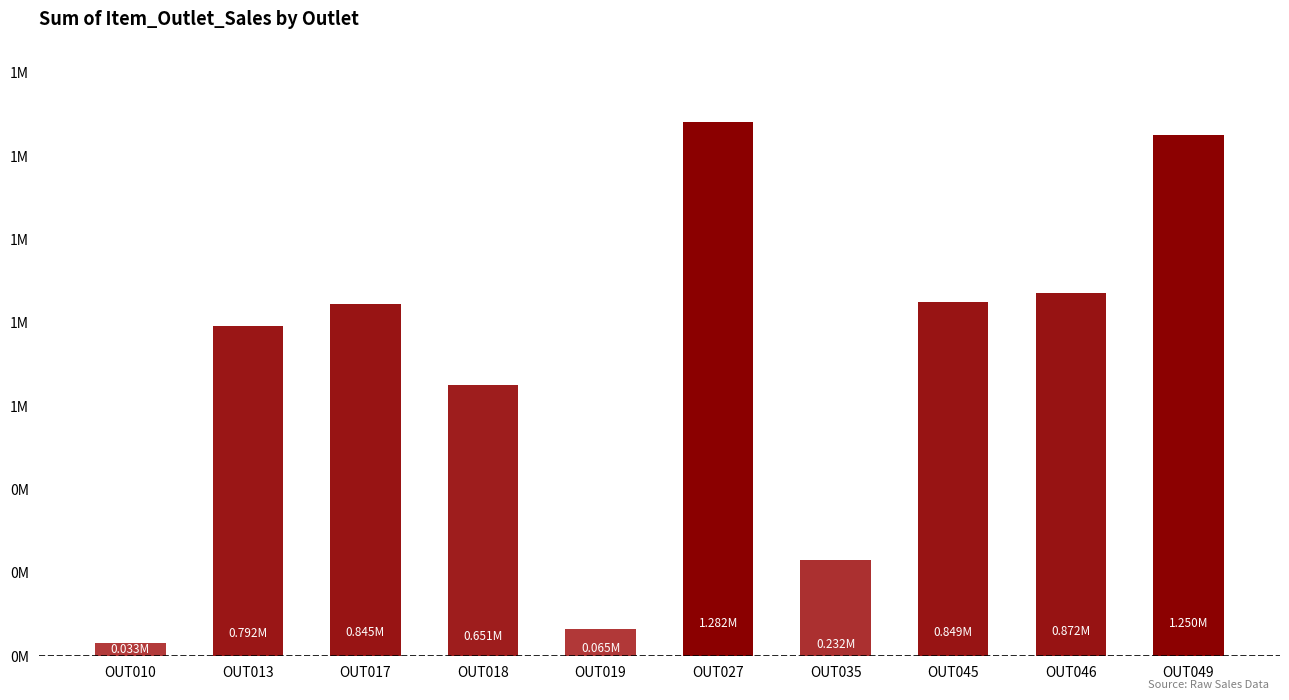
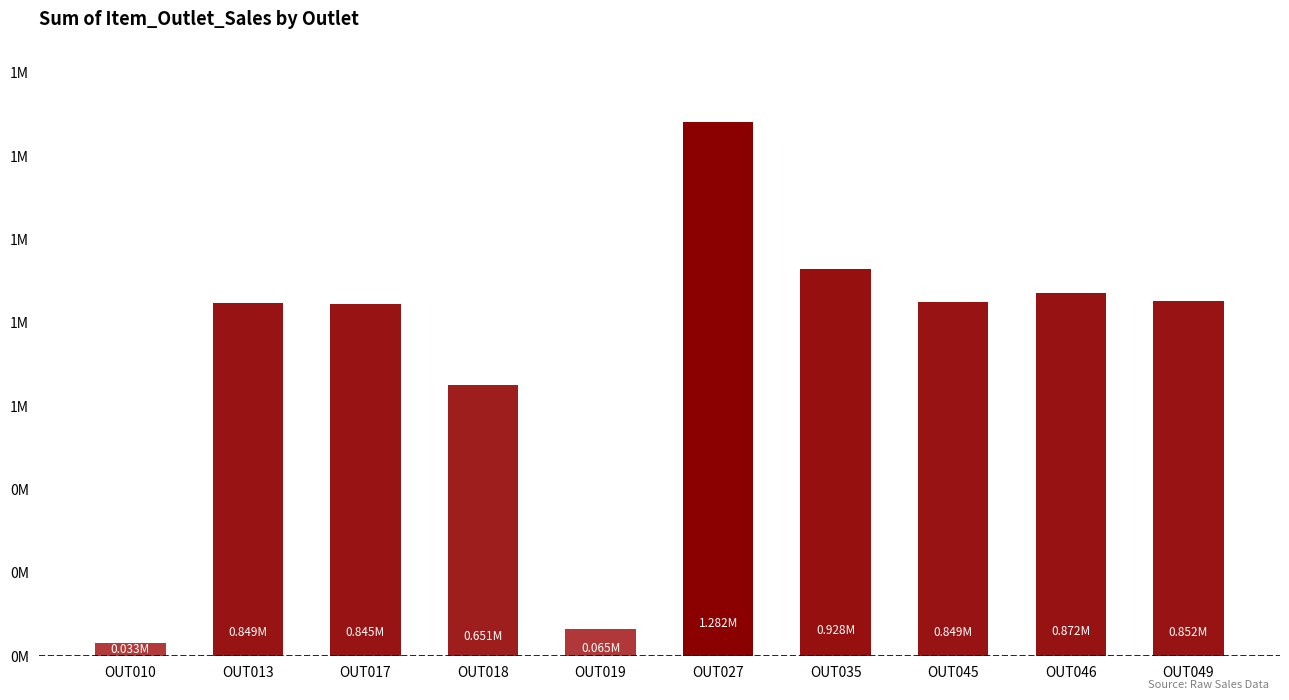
  {
    "OUT010": "0.033M",
-   "OUT013": "0.792M",
+   "OUT013": "0.849M",
    "OUT017": "0.845M",
    "OUT018": "0.651M",
    "OUT019": "0.065M",
    "OUT027": "1.282M",
-   "OUT035": "0.232M",
+   "OUT035": "0.928M",
    "OUT045": "0.849M",
    "OUT046": "0.872M",
-   "OUT049": "1.250M"
+   "OUT049": "0.852M"
  }
